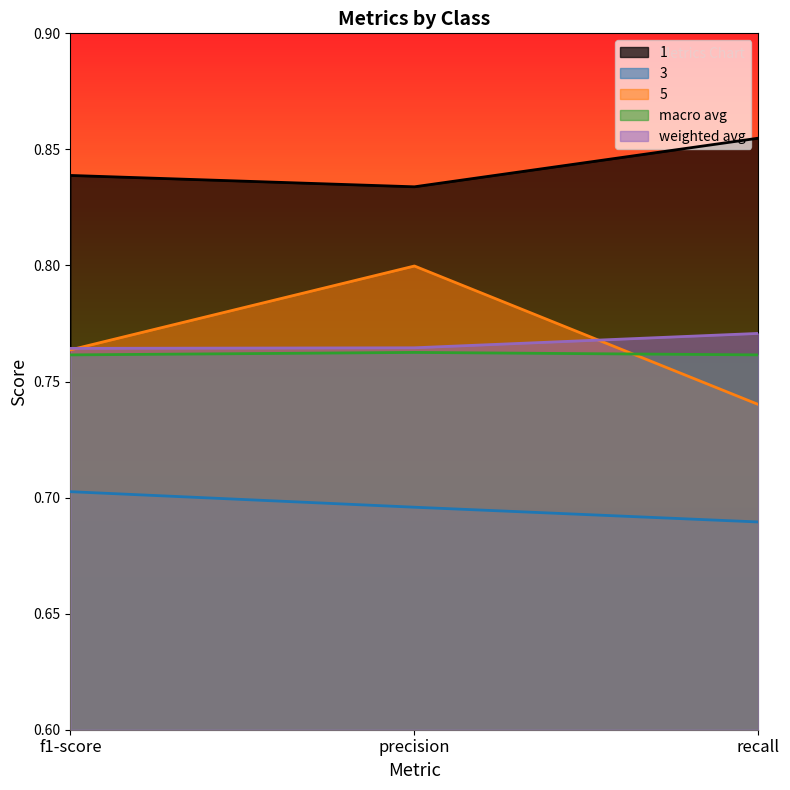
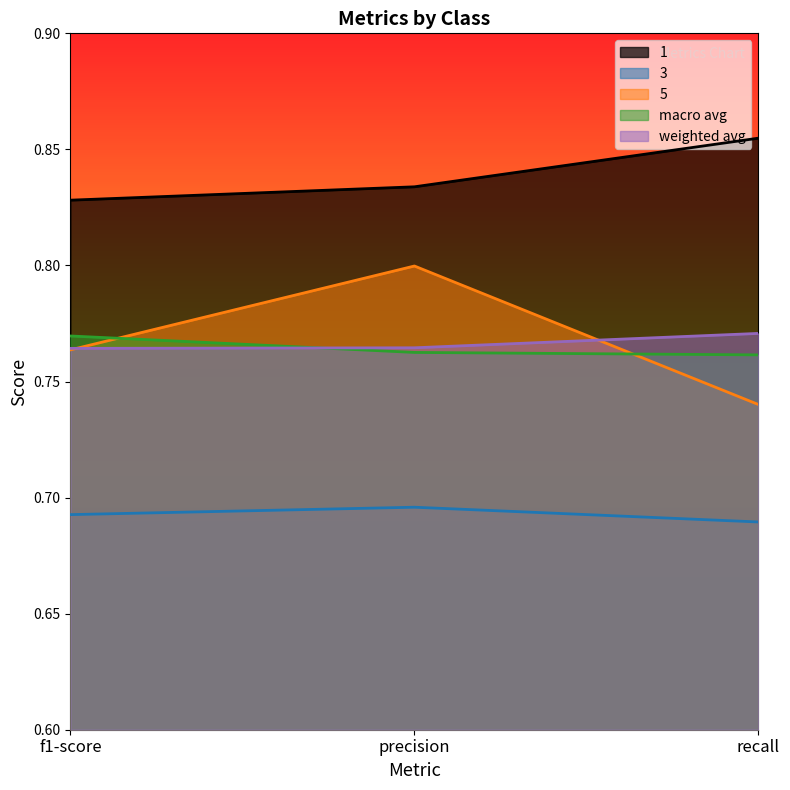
  {
    "1": {
-     "f1-score": 0.839,
+     "f1-score": 0.828,
      "precision": 0.834,
      "recall": 0.855
    },
    "3": {
-     "f1-score": 0.703,
+     "f1-score": 0.693,
      "precision": 0.696,
      "recall": 0.689
    },
    "5": {
      "precision": 0.800,
      "recall": 0.740
    },
    "macro avg": {
-     "f1-score": 0.761,
+     "f1-score": 0.770,
      "precision": 0.763,
      "recall": 0.761
    },
    "weighted avg": {
      "precision": 0.765,
      "recall": 0.771
    }
  }
